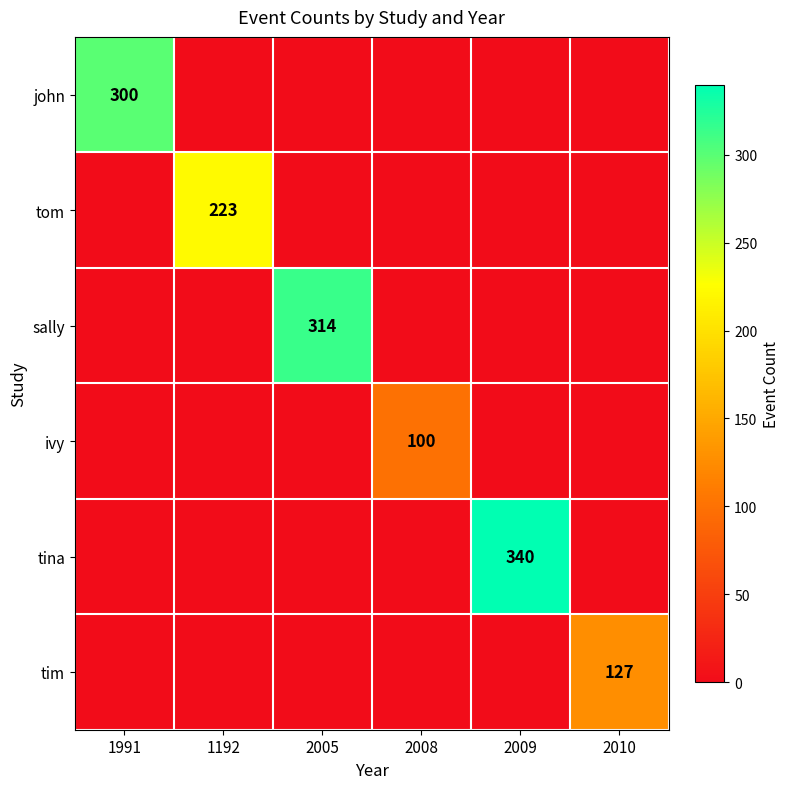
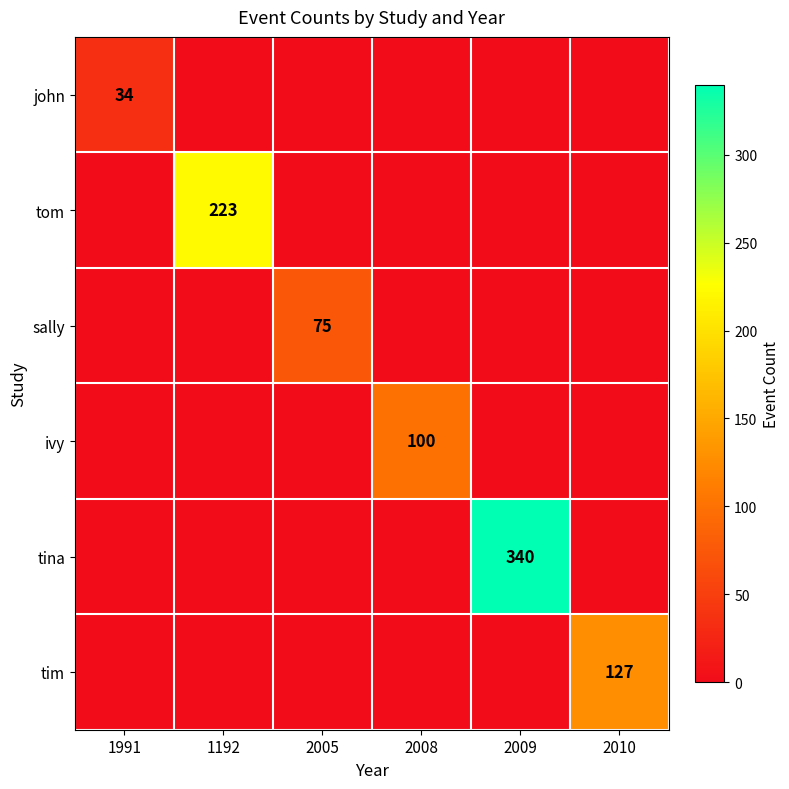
  {
    "john": {
-     "1991": 300
+     "1991": 34
    },
    "tom": {
      "1192": 223
    },
    "sally": {
-     "2005": 314
+     "2005": 75
    },
    "ivy": {
      "2008": 100
    },
    "tina": {
      "2009": 340
    },
    "tim": {
      "2010": 127
    }
  }
